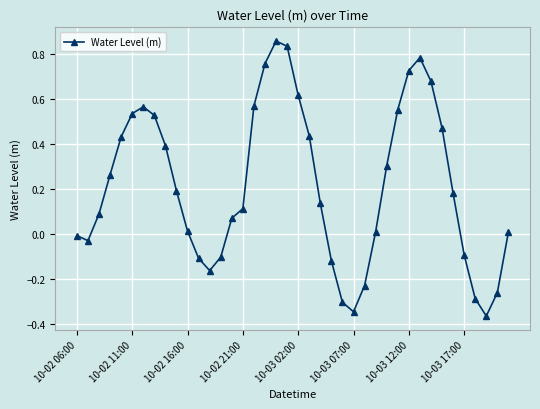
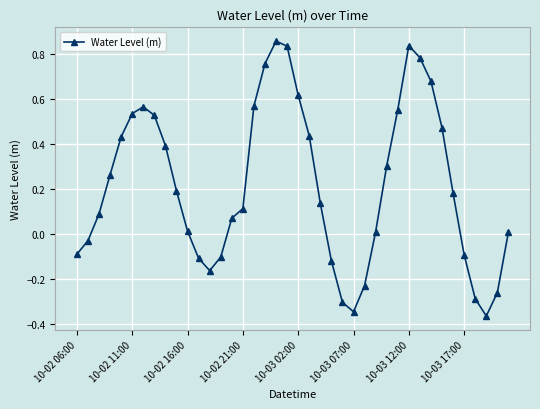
  {
-   "10-02 06:00": -0.01,
+   "10-02 06:00": -0.09,
    "10-02 11:00": 0.53,
    "10-02 16:00": 0.01,
    "10-02 21:00": 0.11,
    "10-03 02:00": 0.62,
    "10-03 07:00": -0.35,
-   "10-03 12:00": 0.73,
+   "10-03 12:00": 0.84,
    "10-03 17:00": -0.09
  }
